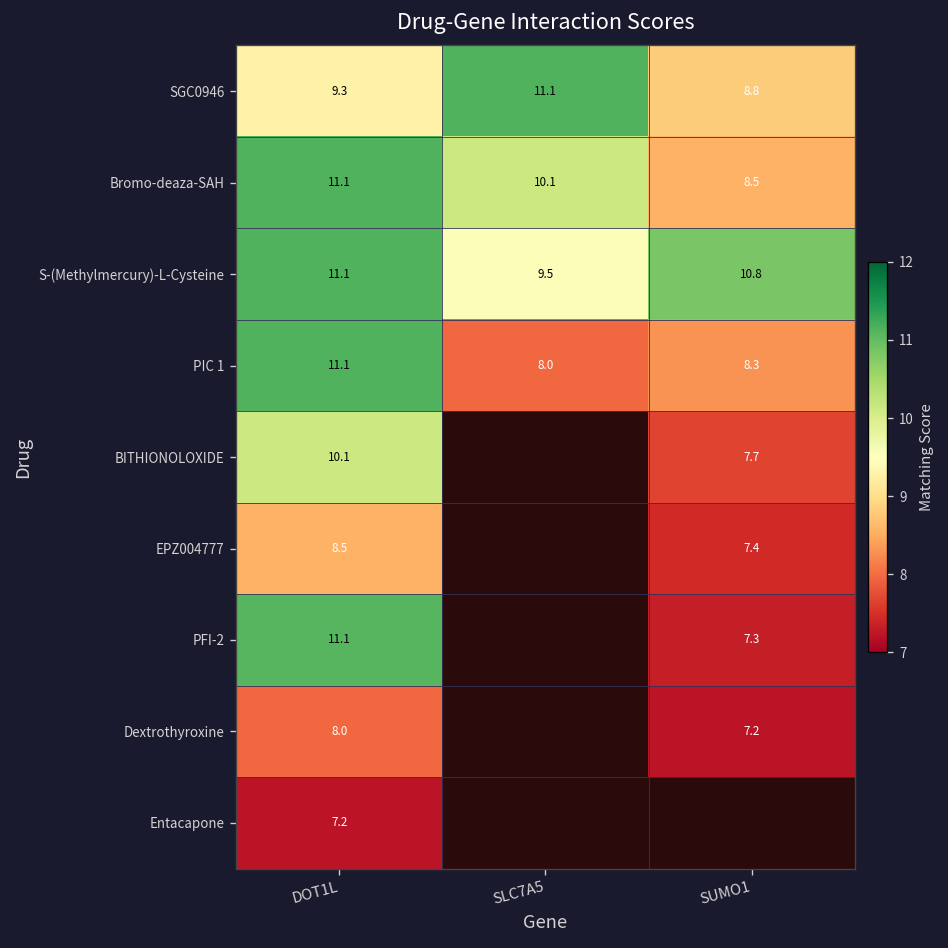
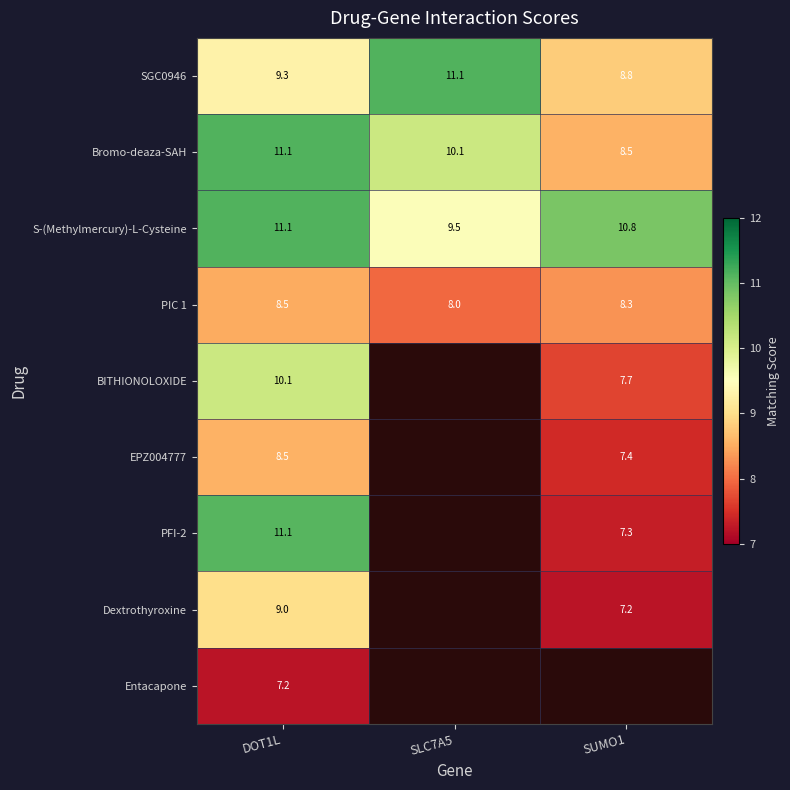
  {
    "SGC0946": {
      "DOT1L": 9.3,
      "SLC7A5": 11.1,
      "SUMO1": 8.8
    },
    "Bromo-deaza-SAH": {
      "DOT1L": 11.1,
      "SLC7A5": 10.1,
      "SUMO1": 8.5
    },
    "S-(Methylmercury)-L-Cysteine": {
      "DOT1L": 11.1,
      "SLC7A5": 9.5,
      "SUMO1": 10.8
    },
    "PIC 1": {
-     "DOT1L": 11.1,
+     "DOT1L": 8.5,
      "SLC7A5": 8.0,
      "SUMO1": 8.3
    },
    "BITHIONOLOXIDE": {
      "DOT1L": 10.1,
      "SUMO1": 7.7
    },
    "EPZ004777": {
      "DOT1L": 8.5,
      "SUMO1": 7.4
    },
    "PFI-2": {
      "DOT1L": 11.1,
      "SUMO1": 7.3
    },
    "Dextrothyroxine": {
-     "DOT1L": 8.0,
+     "DOT1L": 9.0,
      "SUMO1": 7.2
    },
    "Entacapone": {
      "DOT1L": 7.2
    }
  }
